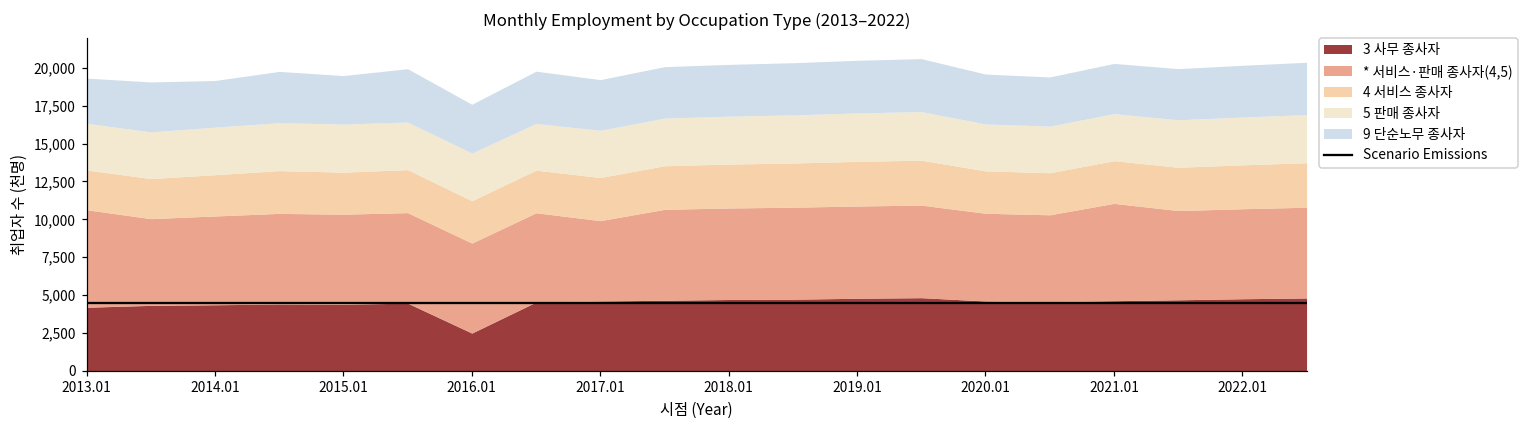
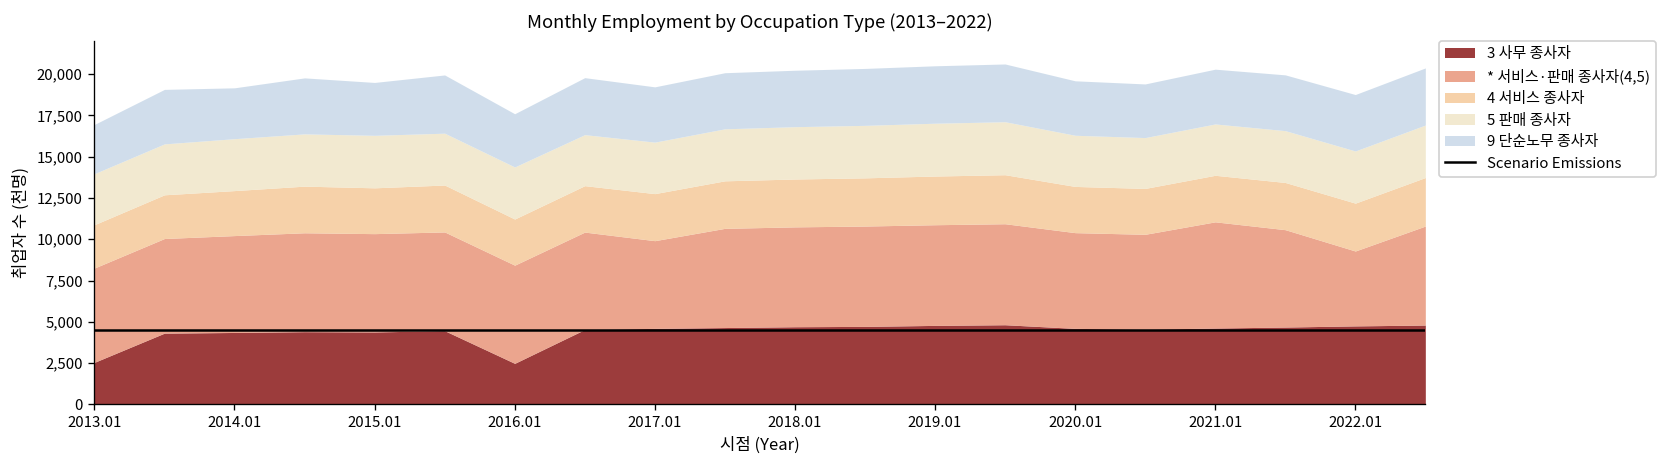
  {
    "3 사무 종사자": {
-     "2013.01": "4,200",
+     "2013.01": "2,500",
      "2016.01": "2,500",
      "2018.01": "4,700",
      "2019.01": "4,800",
      "2022.01": "4,800"
    },
    "Scenario Emissions": {
      "2013.01": "4,500",
      "2016.01": "4,500",
      "2018.01": "4,500",
      "2019.01": "4,500",
      "2022.01": "4,500"
    },
    "* 서비스·판매 종사자(4,5)": {
-     "2013.01": "6,400",
+     "2013.01": "5,700",
      "2014.01": "5,900",
      "2015.01": "6,000",
      "2016.01": "5,900",
      "2017.01": "5,300",
      "2018.01": "6,100",
      "2019.01": "6,100",
      "2020.01": "5,800",
      "2021.01": "6,400",
-     "2022.01": "6,000"
+     "2022.01": "4,500"
    }
  }
